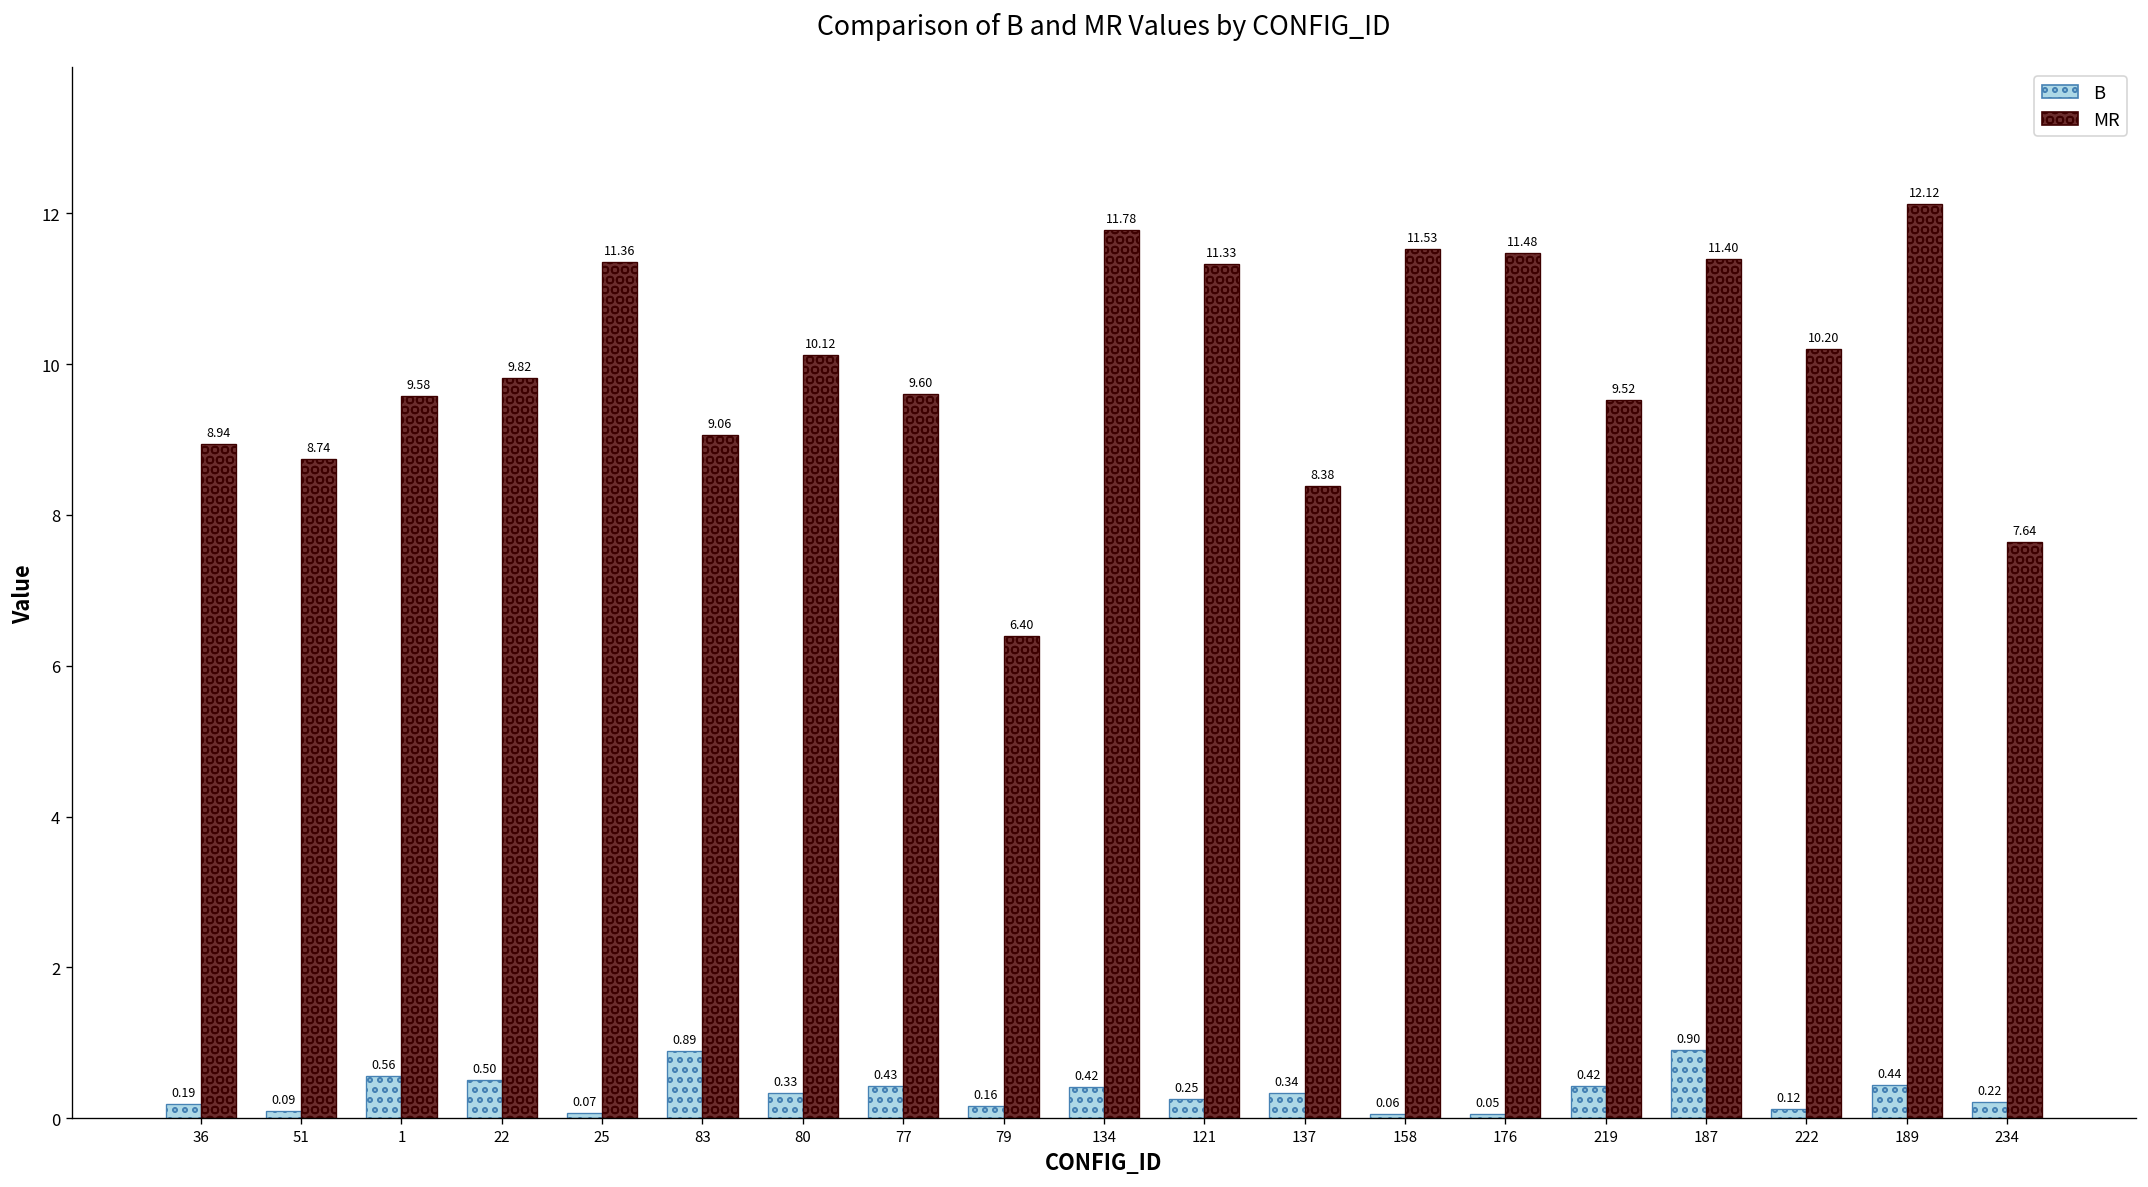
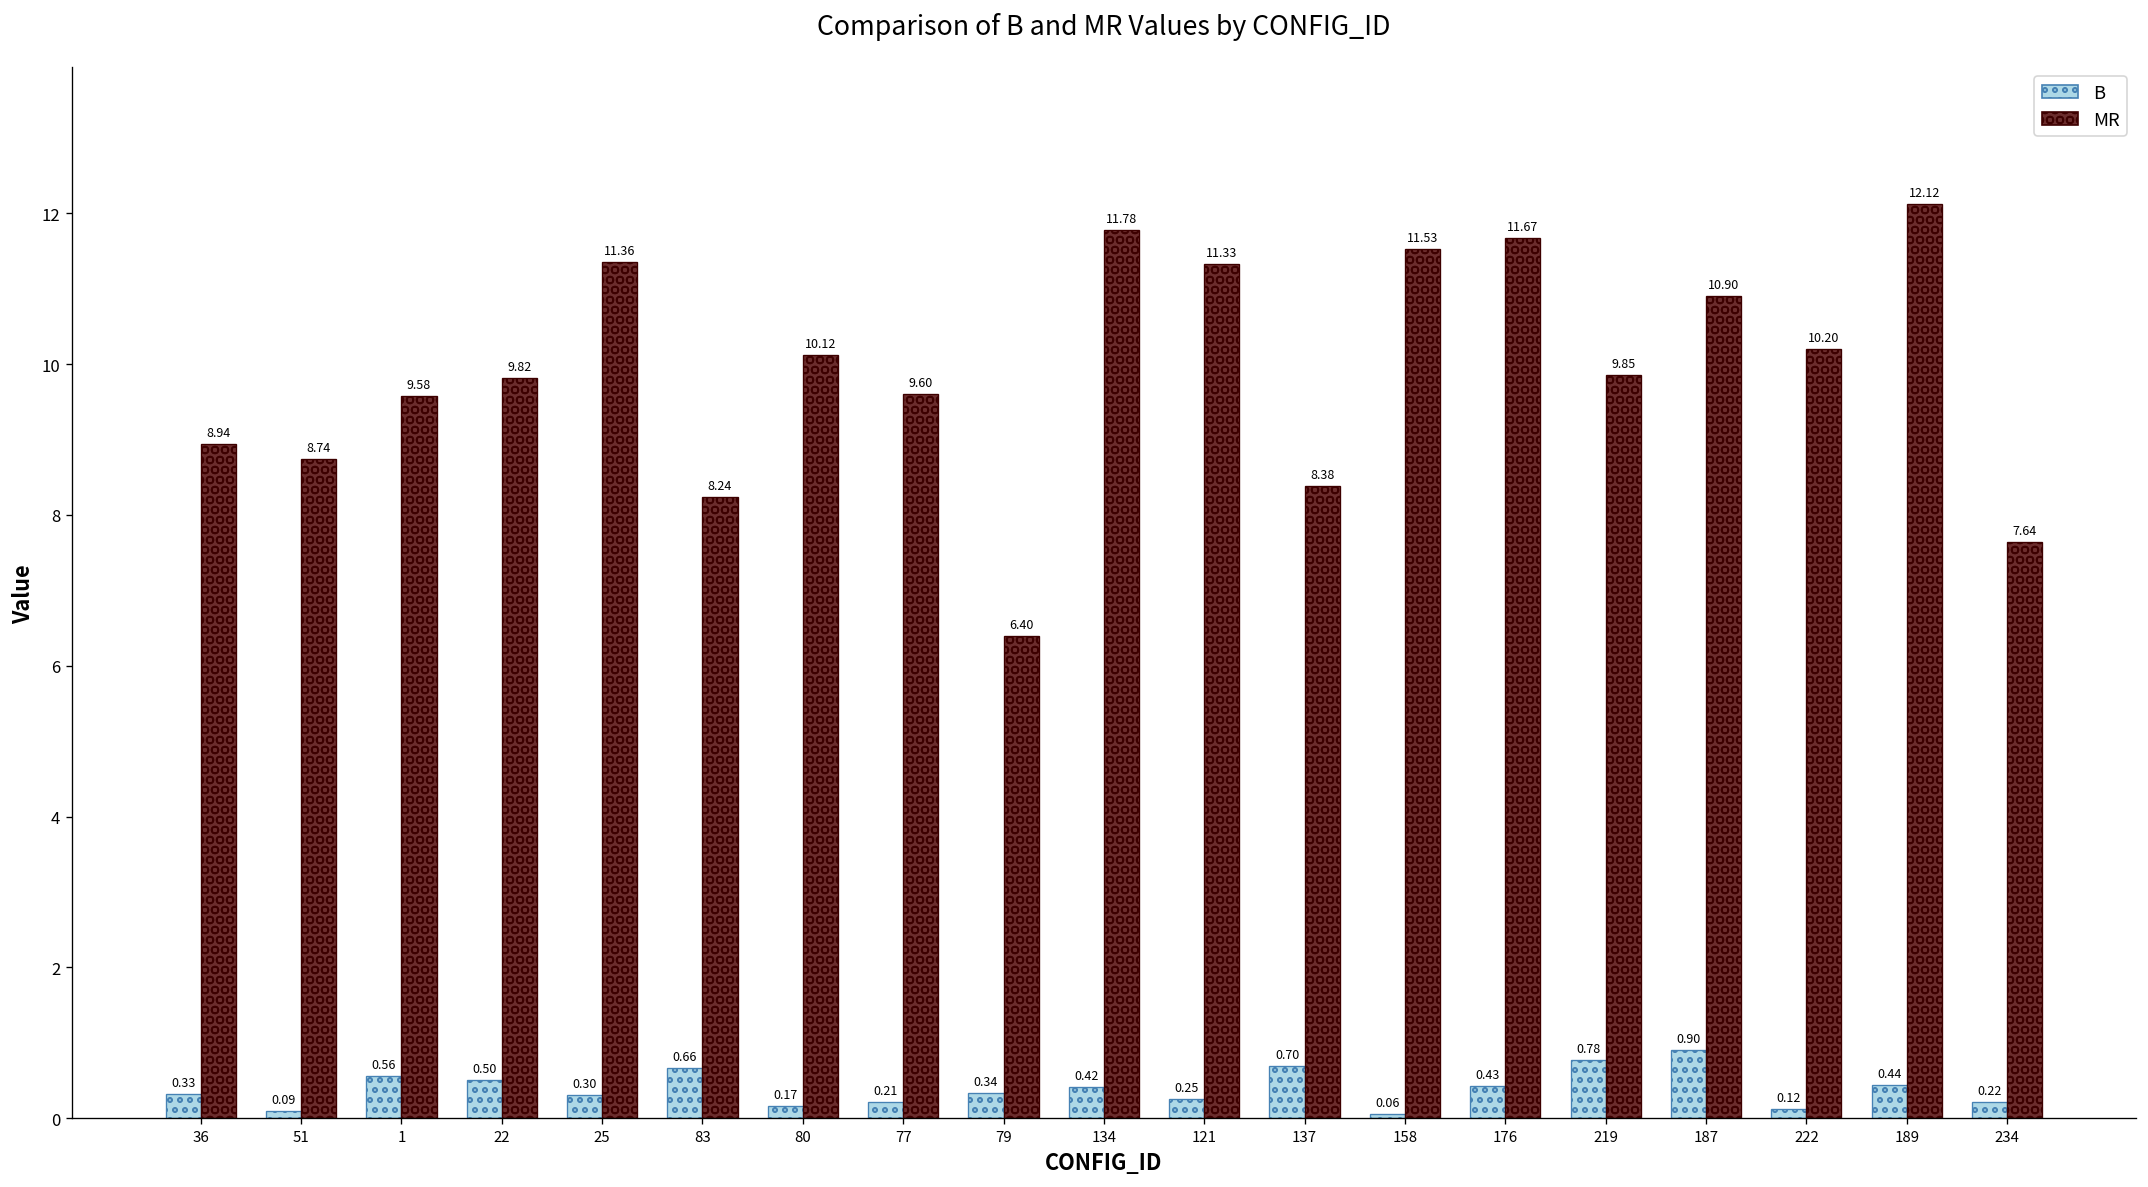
  {
    "B": {
-     "36": 0.19,
+     "36": 0.33,
      "51": 0.09,
      "1": 0.56,
      "22": 0.50,
-     "25": 0.07,
-     "83": 0.89,
-     "80": 0.33,
-     "77": 0.43,
-     "79": 0.16,
+     "25": 0.30,
+     "83": 0.66,
+     "80": 0.17,
+     "77": 0.21,
+     "79": 0.34,
      "134": 0.42,
      "121": 0.25,
-     "137": 0.34,
+     "137": 0.70,
      "158": 0.06,
-     "176": 0.05,
-     "219": 0.42,
+     "176": 0.43,
+     "219": 0.78,
      "187": 0.90,
      "222": 0.12,
      "189": 0.44,
      "234": 0.22
    },
    "MR": {
      "36": 8.94,
      "51": 8.74,
      "1": 9.58,
      "22": 9.82,
      "25": 11.36,
-     "83": 9.06,
+     "83": 8.24,
      "80": 10.12,
      "77": 9.60,
      "79": 6.40,
      "134": 11.78,
      "121": 11.33,
      "137": 8.38,
      "158": 11.53,
-     "176": 11.48,
-     "219": 9.52,
-     "187": 11.40,
+     "176": 11.67,
+     "219": 9.85,
+     "187": 10.90,
      "222": 10.20,
      "189": 12.12,
      "234": 7.64
    }
  }
